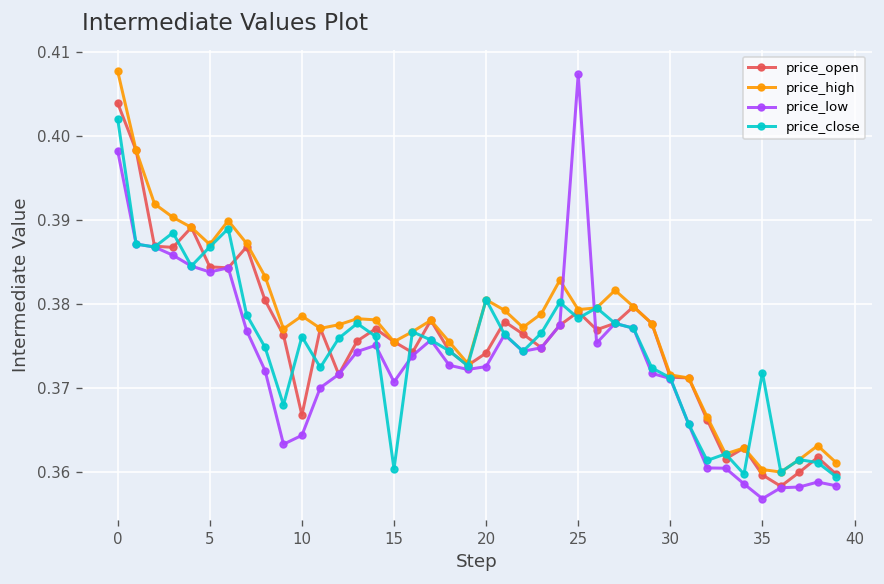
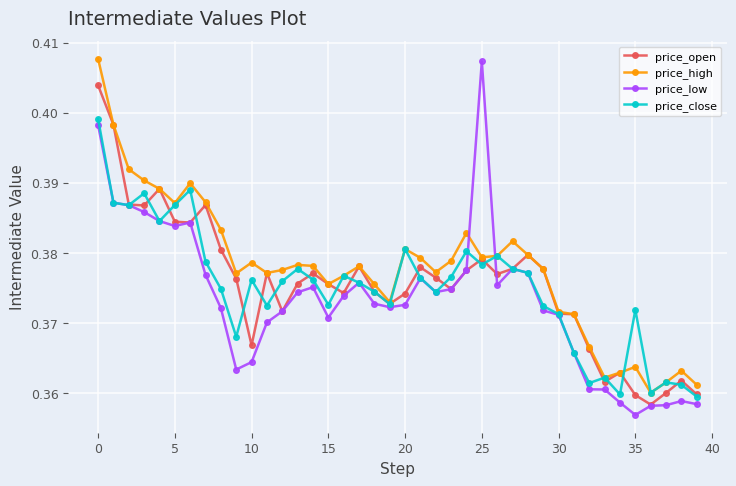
  {
    "price_open": {
      "0": 0.404,
      "5": 0.384,
      "10": 0.367,
      "20": 0.374,
      "35": 0.360
    },
    "price_high": {
      "0": 0.408,
      "10": 0.379,
-     "35": 0.360
+     "35": 0.364
    },
    "price_low": {
      "0": 0.398,
      "5": 0.384,
      "10": 0.364,
      "15": 0.371,
      "20": 0.373,
      "25": 0.407,
      "35": 0.357
    },
    "price_close": {
-     "0": 0.402,
+     "0": 0.399,
      "10": 0.376,
-     "15": 0.360,
+     "15": 0.373,
      "25": 0.378,
      "35": 0.372
    }
  }
